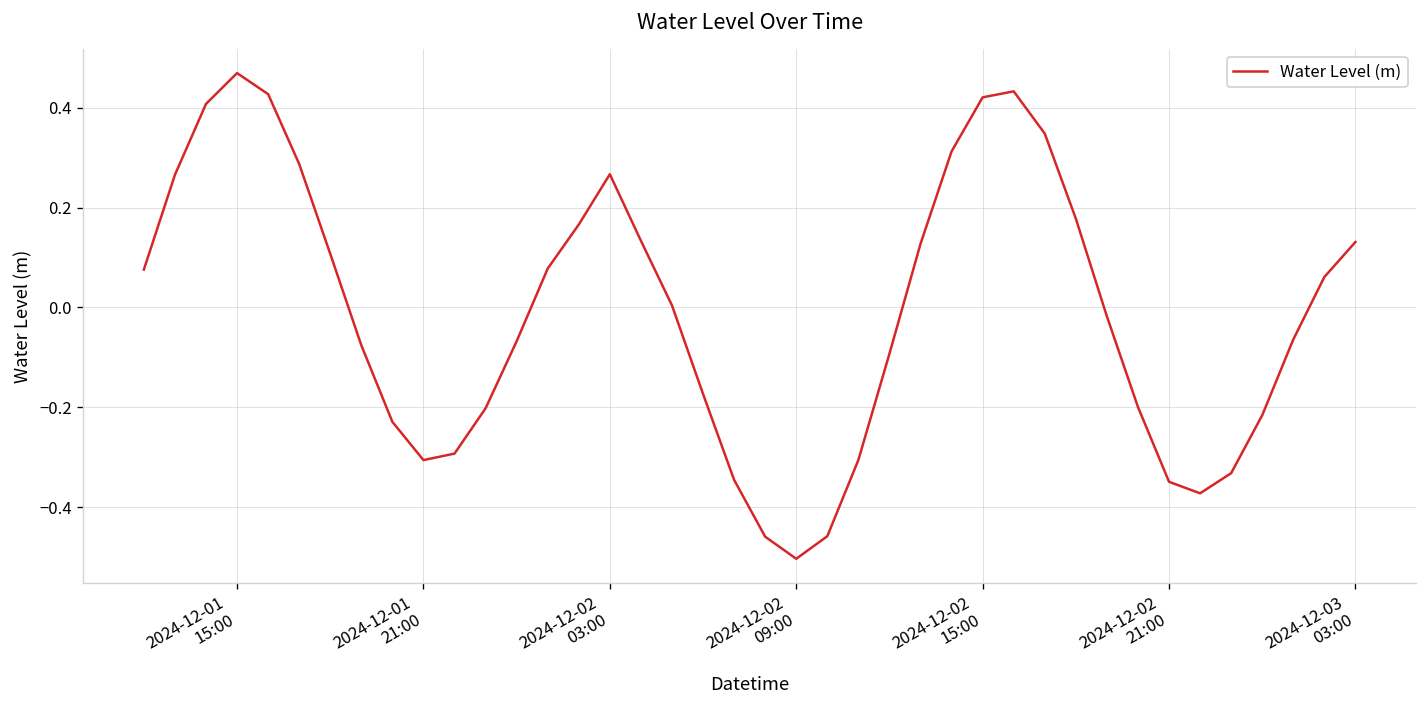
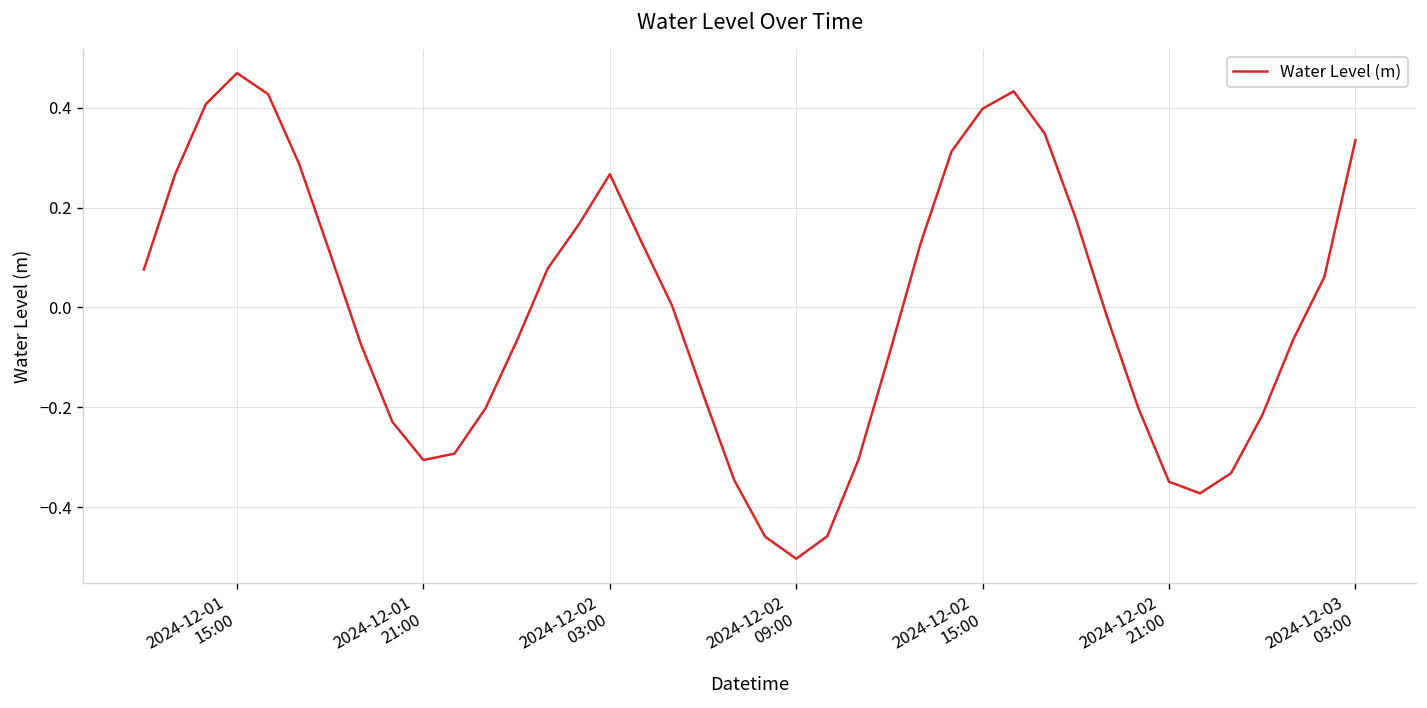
  {
    "2024-12-01 15:00": 0.47,
    "2024-12-01 21:00": -0.31,
    "2024-12-02 03:00": 0.27,
    "2024-12-02 09:00": -0.50,
-   "2024-12-02 15:00": 0.42,
+   "2024-12-02 15:00": 0.40,
    "2024-12-02 21:00": -0.35,
-   "2024-12-03 03:00": 0.13
+   "2024-12-03 03:00": 0.34
  }
